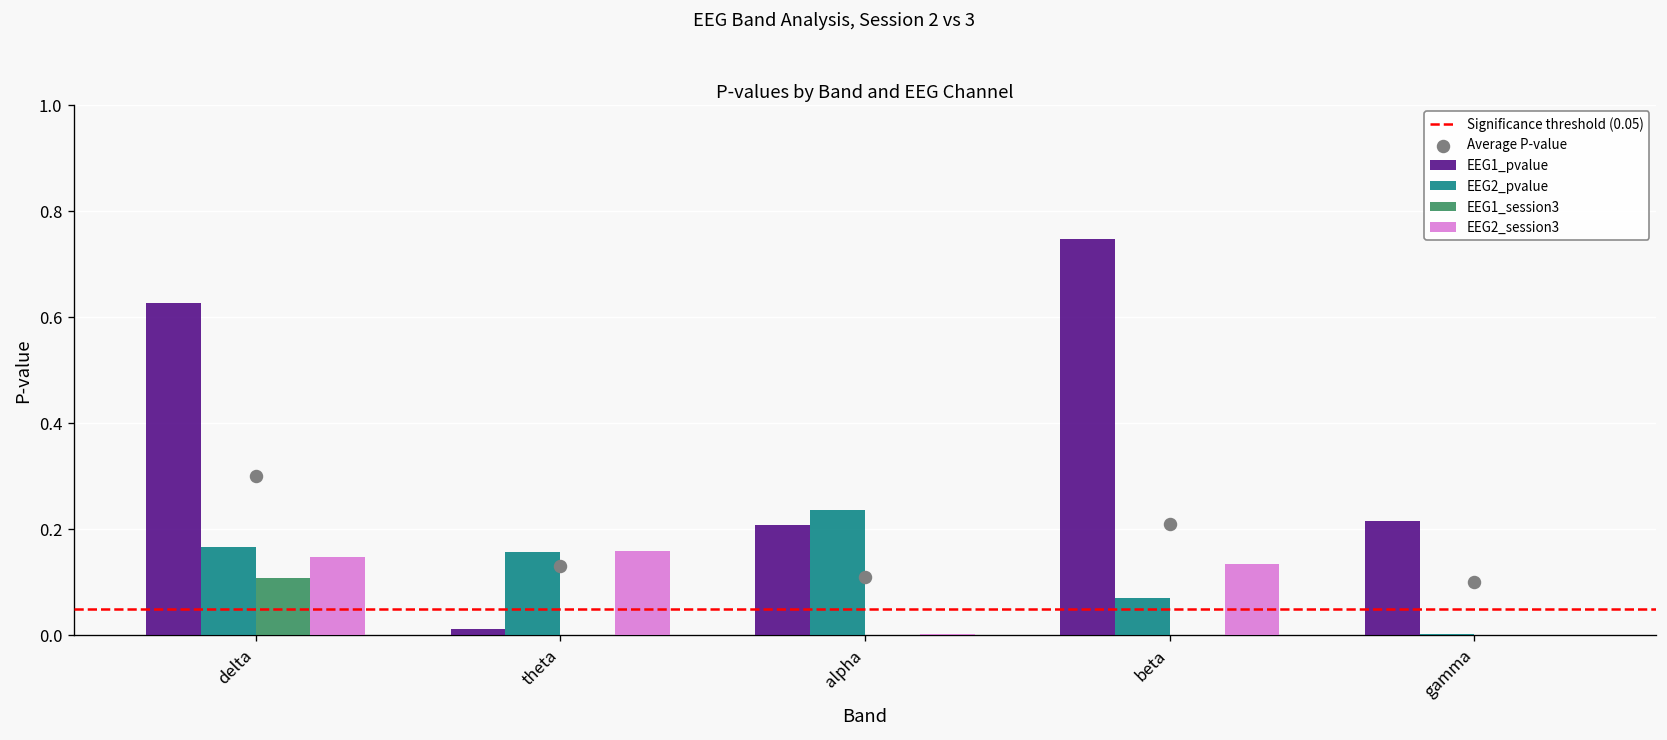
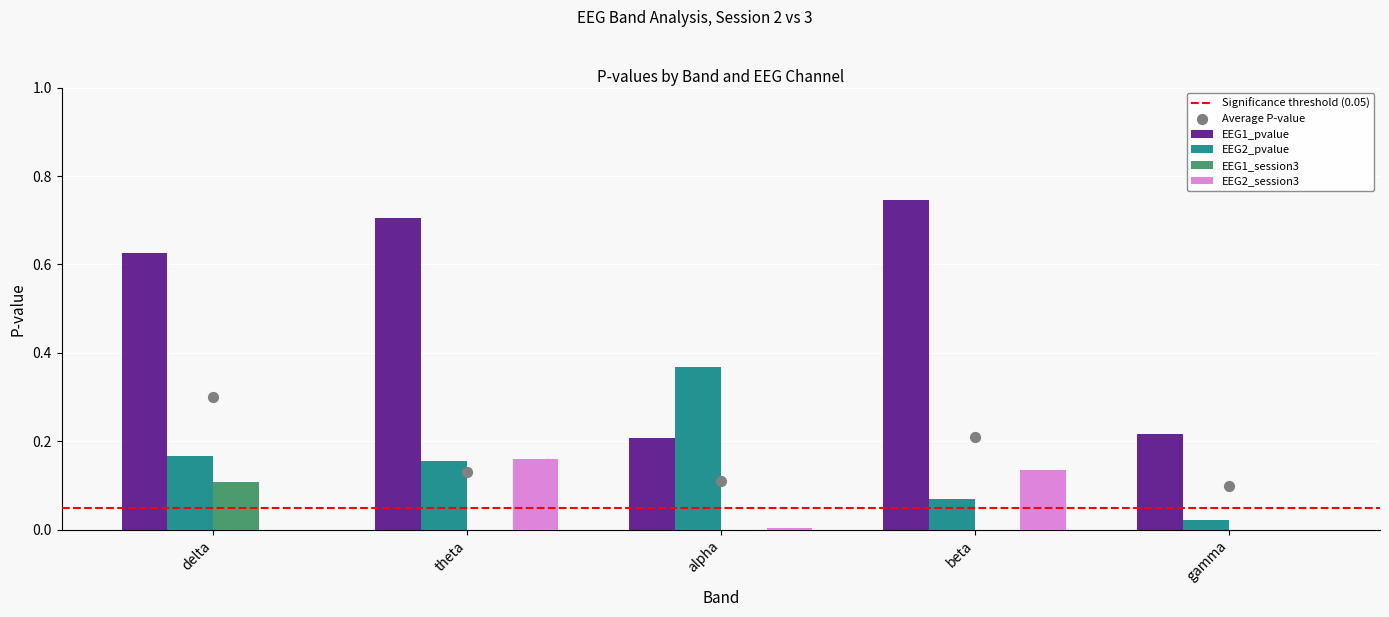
  {
    "EEG1_pvalue": {
      "delta": 0.63,
-     "theta": 0.01,
+     "theta": 0.71,
      "alpha": 0.21,
      "beta": 0.75,
      "gamma": 0.22
    },
    "EEG2_pvalue": {
      "delta": 0.17,
      "theta": 0.16,
-     "alpha": 0.24,
+     "alpha": 0.37,
      "beta": 0.07,
-     "gamma": 0.00
+     "gamma": 0.02
    },
    "EEG1_session3": {
      "delta": 0.11
    },
    "EEG2_session3": {
-     "delta": 0.15,
+     "delta": 0.00,
      "theta": 0.16,
      "beta": 0.13
    }
  }
